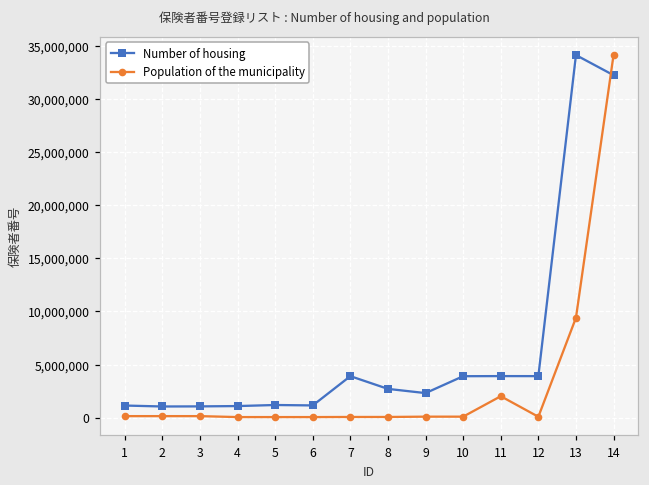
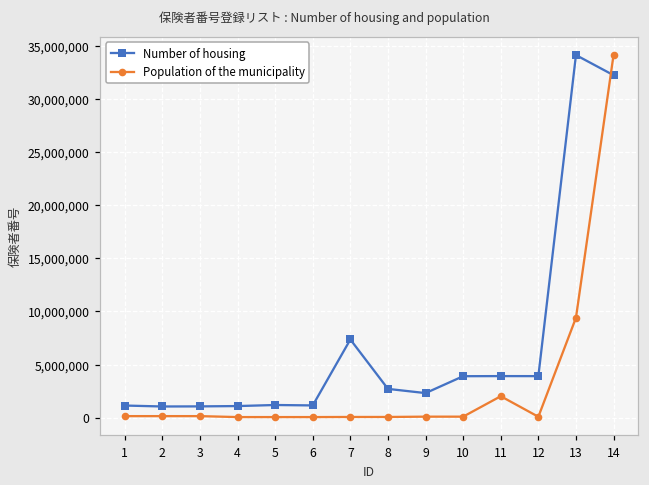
  {
    "Number of housing": {
      "1": "1,000,000",
      "2": "1,000,000",
      "3": "1,000,000",
      "4": "1,000,000",
      "5": "1,000,000",
      "6": "1,000,000",
-     "7": "4,000,000",
+     "7": "7,000,000",
      "8": "3,000,000",
      "9": "2,000,000",
      "10": "4,000,000",
      "11": "4,000,000",
      "12": "4,000,000",
      "13": "34,000,000",
      "14": "32,000,000"
    },
    "Population of the municipality": {
      "1": "0",
      "2": "0",
      "3": "0",
      "4": "0",
      "5": "0",
      "6": "0",
      "7": "0",
      "8": "0",
      "9": "0",
      "10": "0",
      "11": "2,000,000",
      "12": "0",
      "13": "9,000,000",
      "14": "34,000,000"
    }
  }
